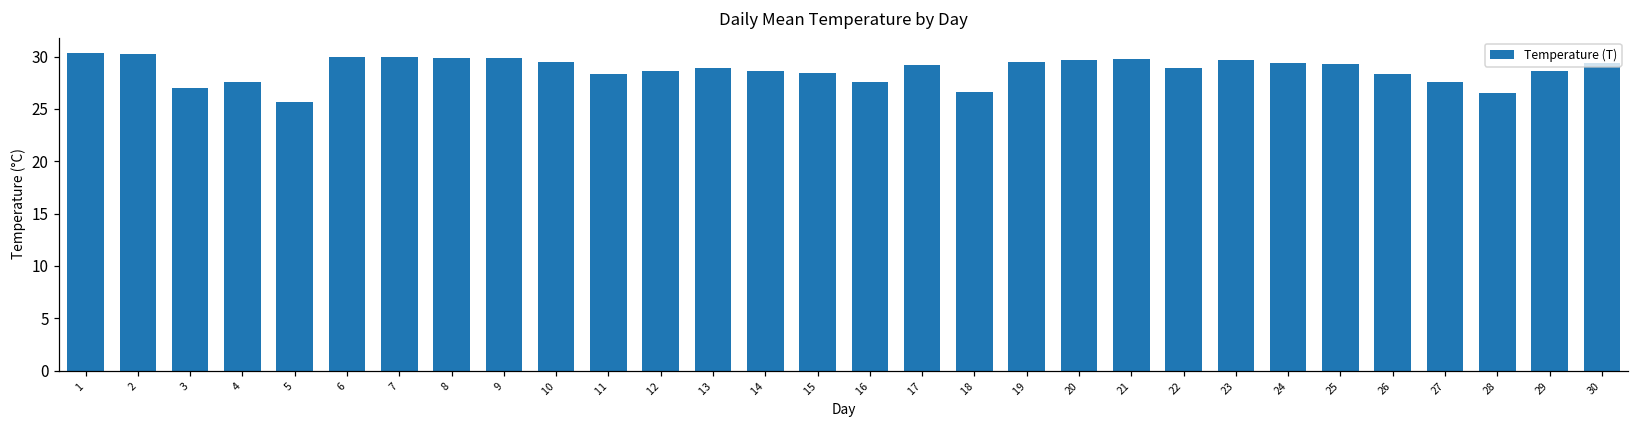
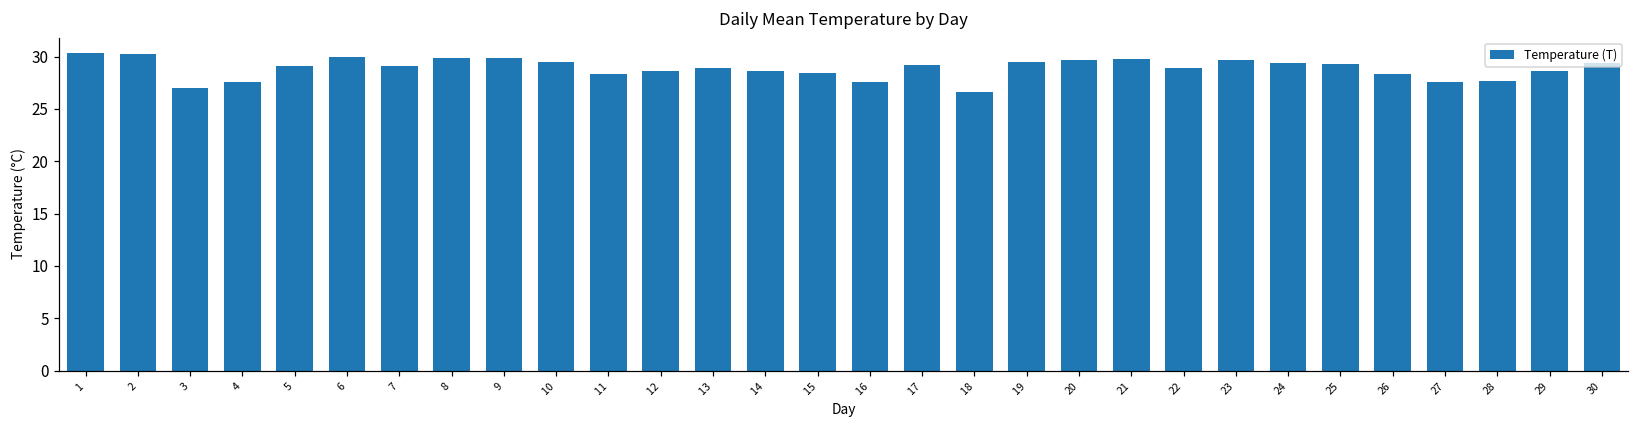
  {
    "1": 30,
    "2": 30,
    "3": 27,
    "4": 28,
-   "5": 26,
+   "5": 29,
    "6": 30,
-   "7": 30,
+   "7": 29,
    "8": 30,
    "9": 30,
    "10": 30,
    "11": 28,
    "12": 29,
    "13": 29,
    "14": 29,
    "15": 28,
    "16": 28,
    "17": 29,
    "18": 27,
    "19": 30,
    "20": 30,
    "21": 30,
    "22": 29,
    "23": 30,
    "24": 29,
    "25": 29,
    "26": 28,
    "27": 28,
-   "28": 27,
+   "28": 28,
    "29": 29
  }
